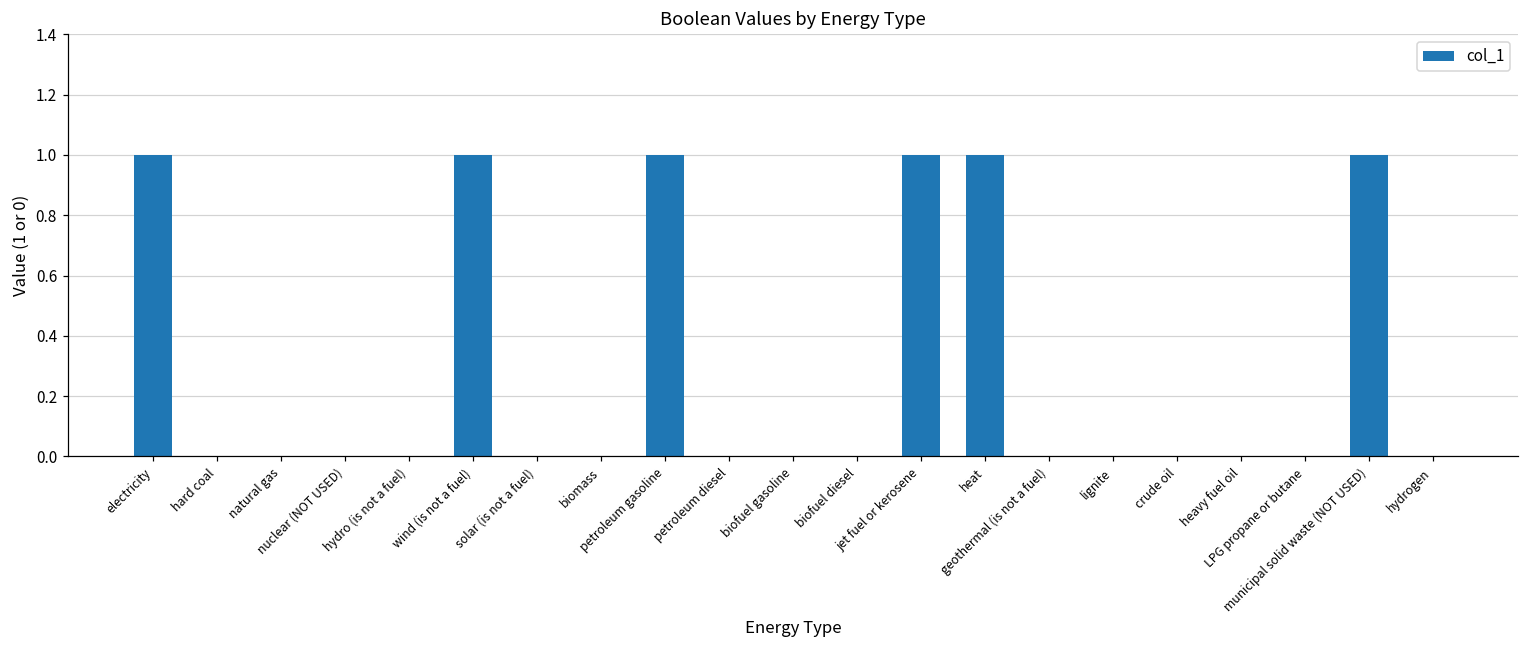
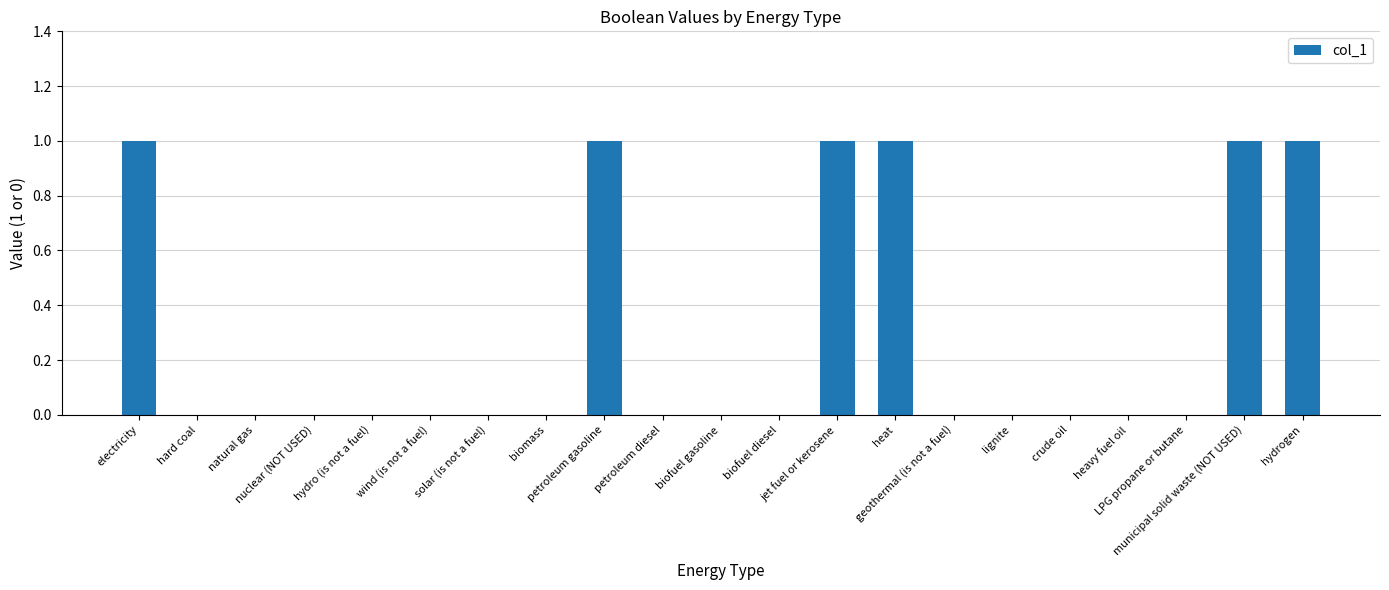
  {
    "electricity": 1,
    "hard coal": 0,
    "natural gas": 0,
    "nuclear (NOT USED)": 0,
    "hydro (is not a fuel)": 0,
-   "wind (is not a fuel)": 1,
+   "wind (is not a fuel)": 0,
    "solar (is not a fuel)": 0,
    "biomass": 0,
    "petroleum gasoline": 1,
    "petroleum diesel": 0,
    "biofuel gasoline": 0,
    "biofuel diesel": 0,
    "jet fuel or kerosene": 1,
    "heat": 1,
    "geothermal (is not a fuel)": 0,
    "lignite": 0,
    "crude oil": 0,
    "heavy fuel oil": 0,
    "LPG propane or butane": 0,
    "municipal solid waste (NOT USED)": 1,
-   "hydrogen": 0
+   "hydrogen": 1
  }
